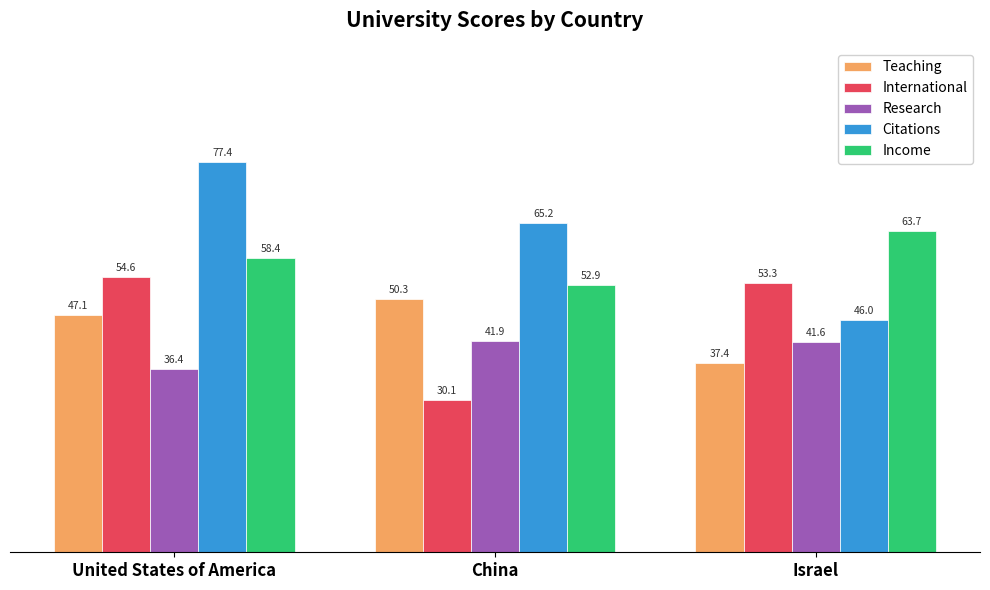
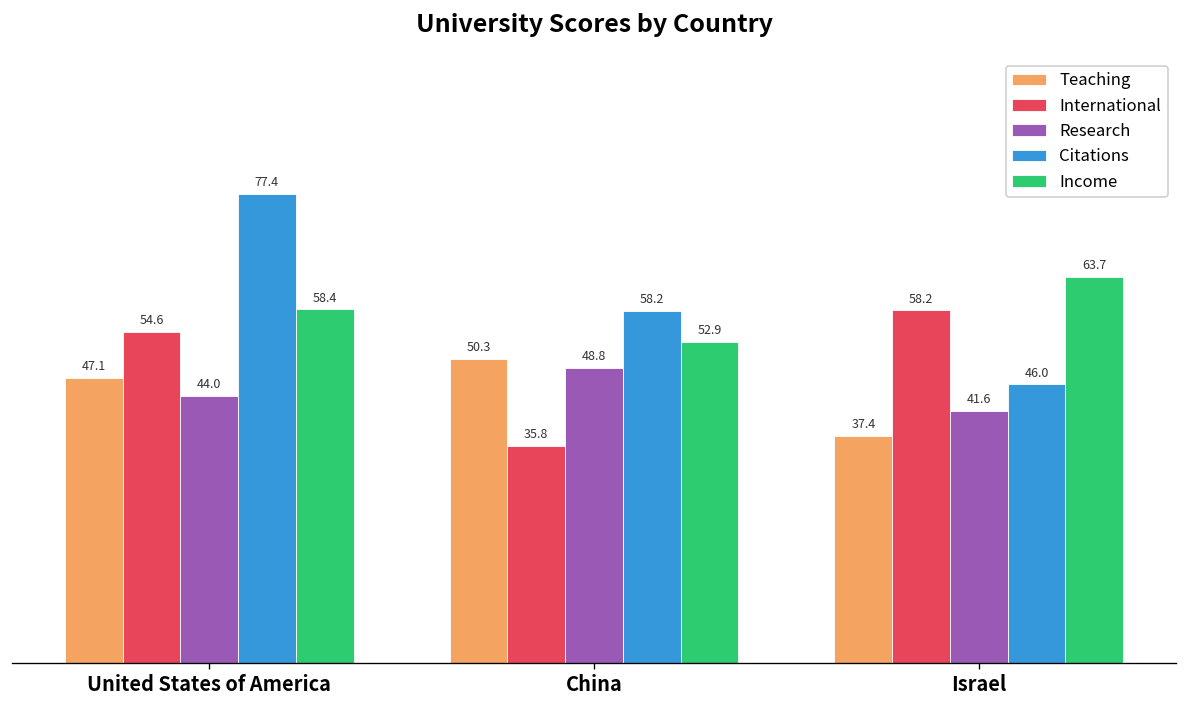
  {
    "Teaching": {
      "United States of America": 47.1,
      "China": 50.3,
      "Israel": 37.4
    },
    "International": {
      "United States of America": 54.6,
-     "China": 30.1,
-     "Israel": 53.3
+     "China": 35.8,
+     "Israel": 58.2
    },
    "Research": {
-     "United States of America": 36.4,
-     "China": 41.9,
+     "United States of America": 44.0,
+     "China": 48.8,
      "Israel": 41.6
    },
    "Citations": {
      "United States of America": 77.4,
-     "China": 65.2,
+     "China": 58.2,
      "Israel": 46.0
    },
    "Income": {
      "United States of America": 58.4,
      "China": 52.9,
      "Israel": 63.7
    }
  }
